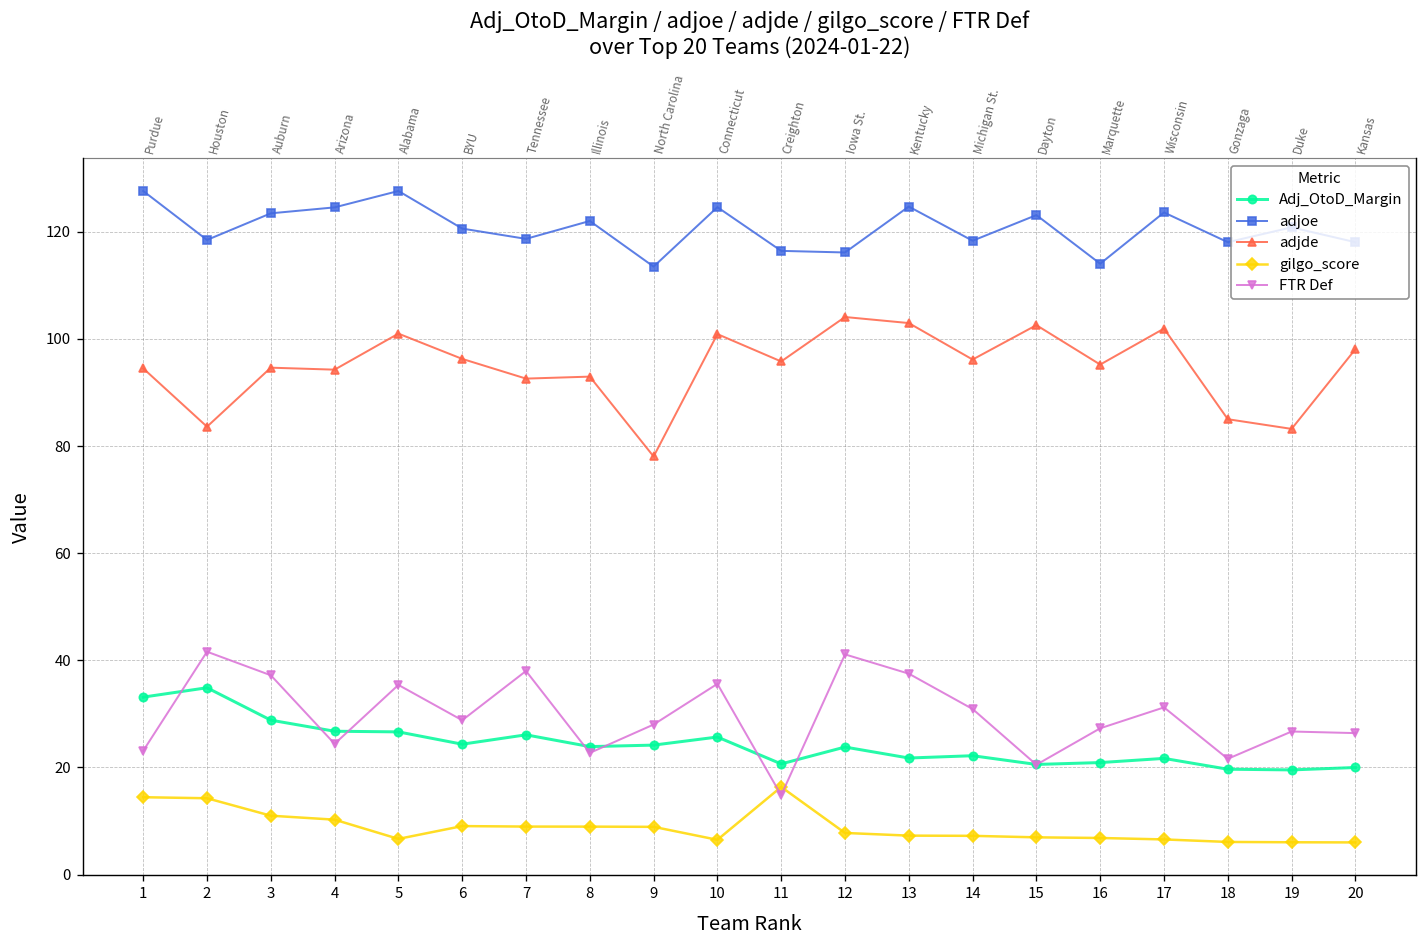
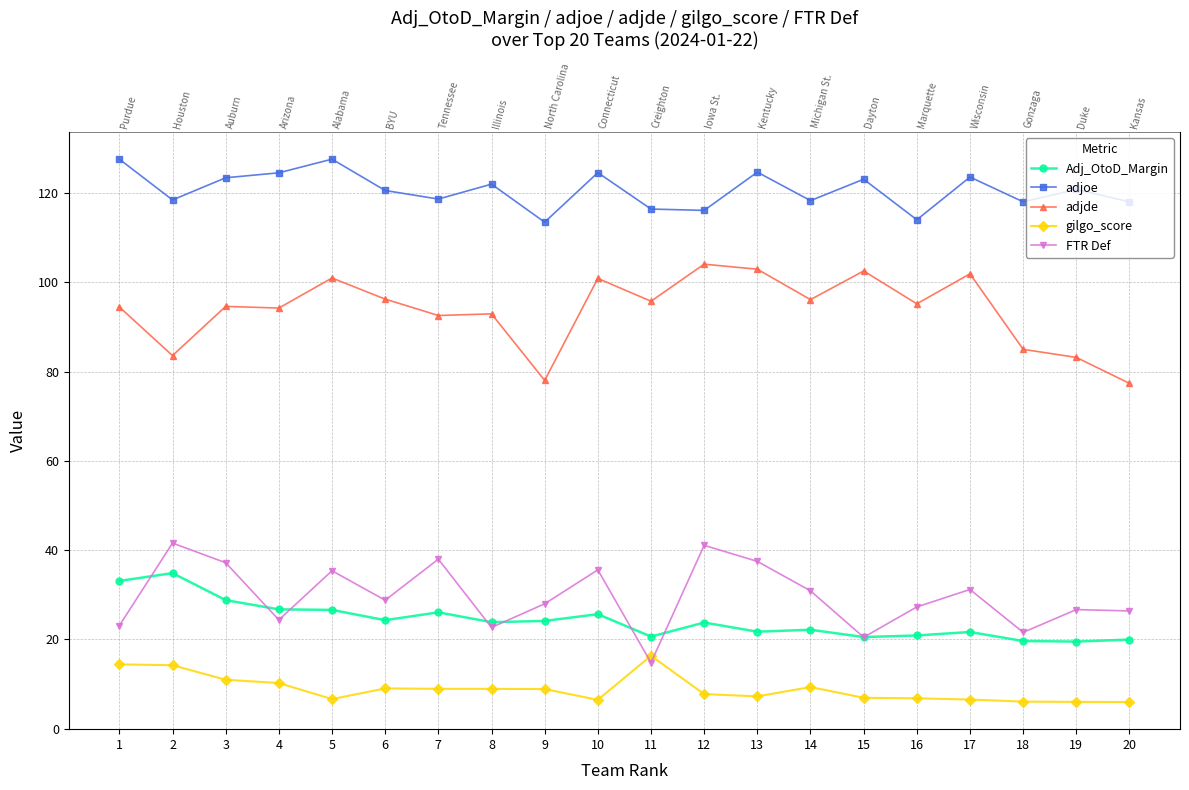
  {
    "Adj_OtoD_Margin": {
      "1": 33,
      "2": 35,
      "3": 29,
      "4": 27,
      "5": 27,
      "6": 24,
      "7": 26,
      "8": 24,
      "9": 24,
      "10": 26,
      "11": 21,
      "12": 24,
      "13": 22,
      "14": 22,
      "16": 21,
      "17": 22,
      "18": 20,
      "19": 20,
      "20": 20
    },
    "adjoe": {
      "1": 128,
      "2": 118,
      "3": 123,
      "4": 125,
      "5": 128,
      "6": 121,
      "7": 119,
      "8": 122,
      "9": 114,
      "10": 125,
      "11": 116,
      "12": 116,
      "13": 125,
      "14": 118,
      "15": 123,
      "16": 114,
      "17": 124,
      "18": 118
    },
    "adjde": {
      "1": 95,
      "2": 84,
      "3": 95,
      "4": 94,
      "5": 101,
      "6": 96,
      "7": 93,
      "8": 93,
      "9": 78,
      "10": 101,
      "11": 96,
      "12": 104,
      "13": 103,
      "14": 96,
      "15": 103,
      "16": 95,
      "17": 102,
      "18": 85,
      "19": 83,
-     "20": 98
+     "20": 77
    },
    "gilgo_score": {
      "1": 14,
      "2": 14,
      "3": 11,
      "4": 10,
      "5": 7,
      "6": 9,
      "7": 9,
      "8": 9,
      "9": 9,
      "10": 6,
      "11": 16,
      "12": 8,
      "13": 7,
-     "14": 7,
+     "14": 9,
      "15": 7,
      "16": 7,
      "17": 7,
      "18": 6,
      "19": 6,
      "20": 6
    },
    "FTR Def": {
      "1": 23,
      "2": 42,
      "3": 37,
      "4": 24,
      "5": 35,
      "6": 29,
      "7": 38,
      "8": 23,
      "9": 28,
      "10": 36,
      "11": 15,
      "12": 41,
      "13": 38,
      "14": 31,
      "16": 27,
      "17": 31,
      "18": 22,
      "19": 27,
      "20": 26
    }
  }
